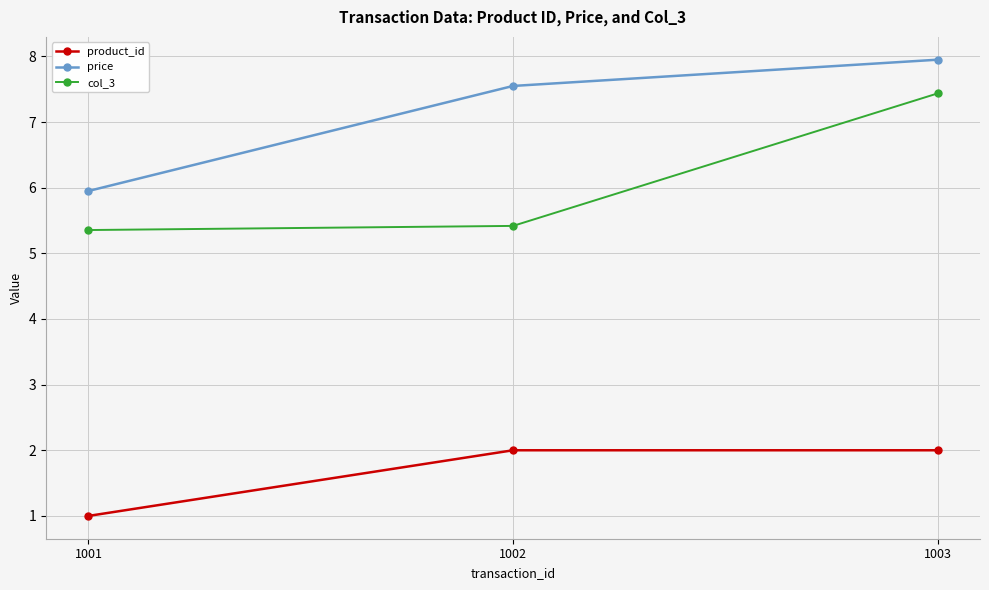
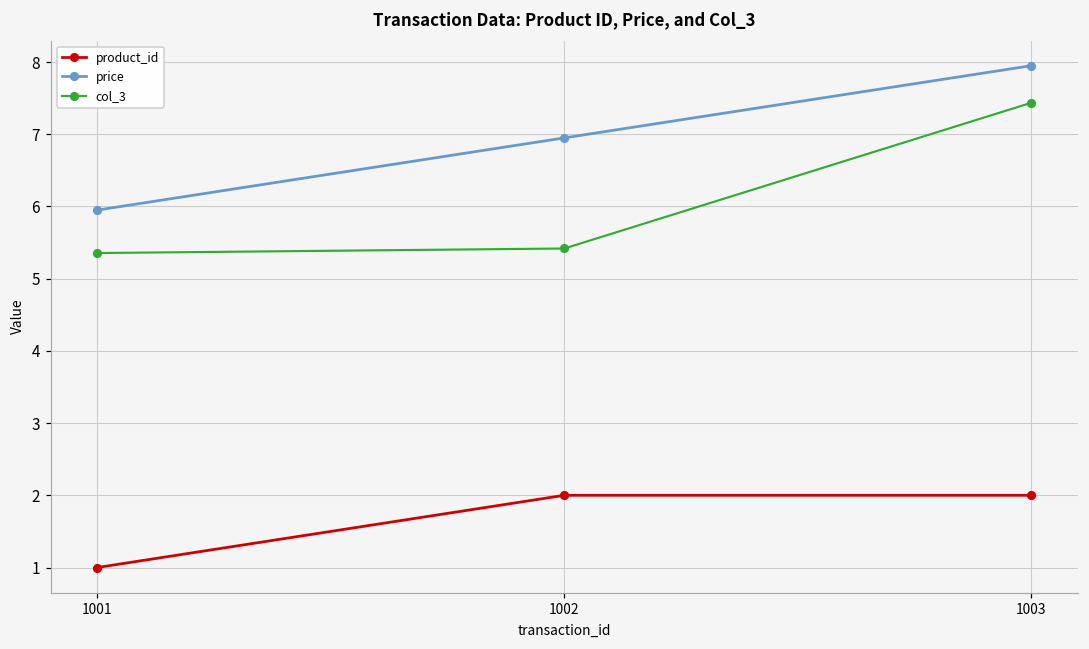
  {
    "product_id": {
      "1001": 1.0,
      "1002": 2.0,
      "1003": 2.0
    },
    "price": {
      "1001": 6.0,
-     "1002": 7.6,
+     "1002": 7.0,
      "1003": 8.0
    },
    "col_3": {
      "1001": 5.4,
      "1002": 5.4,
      "1003": 7.4
    }
  }
